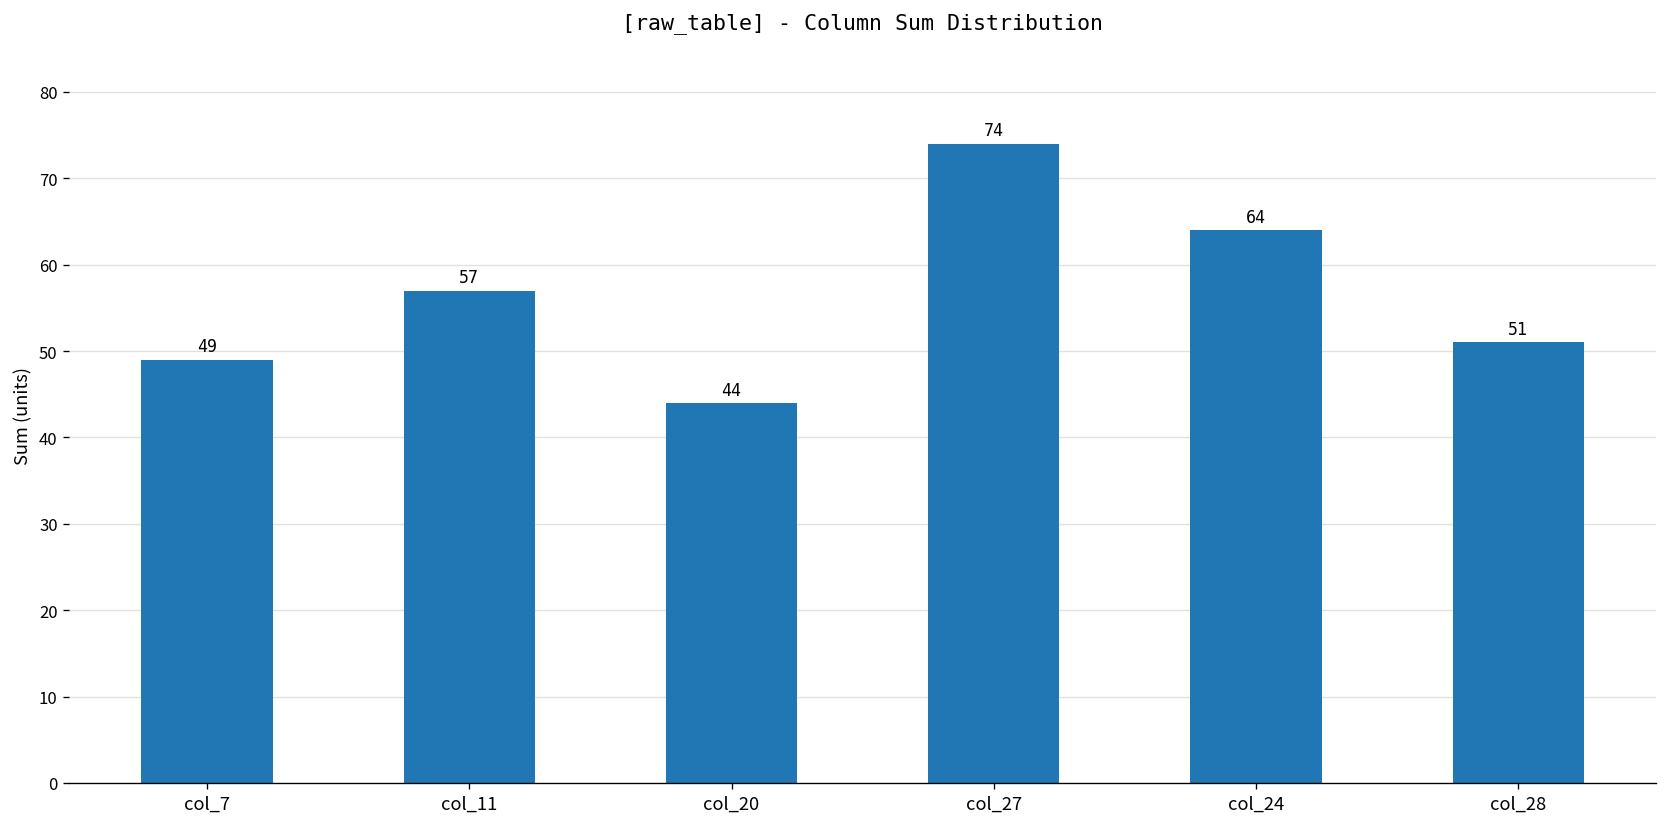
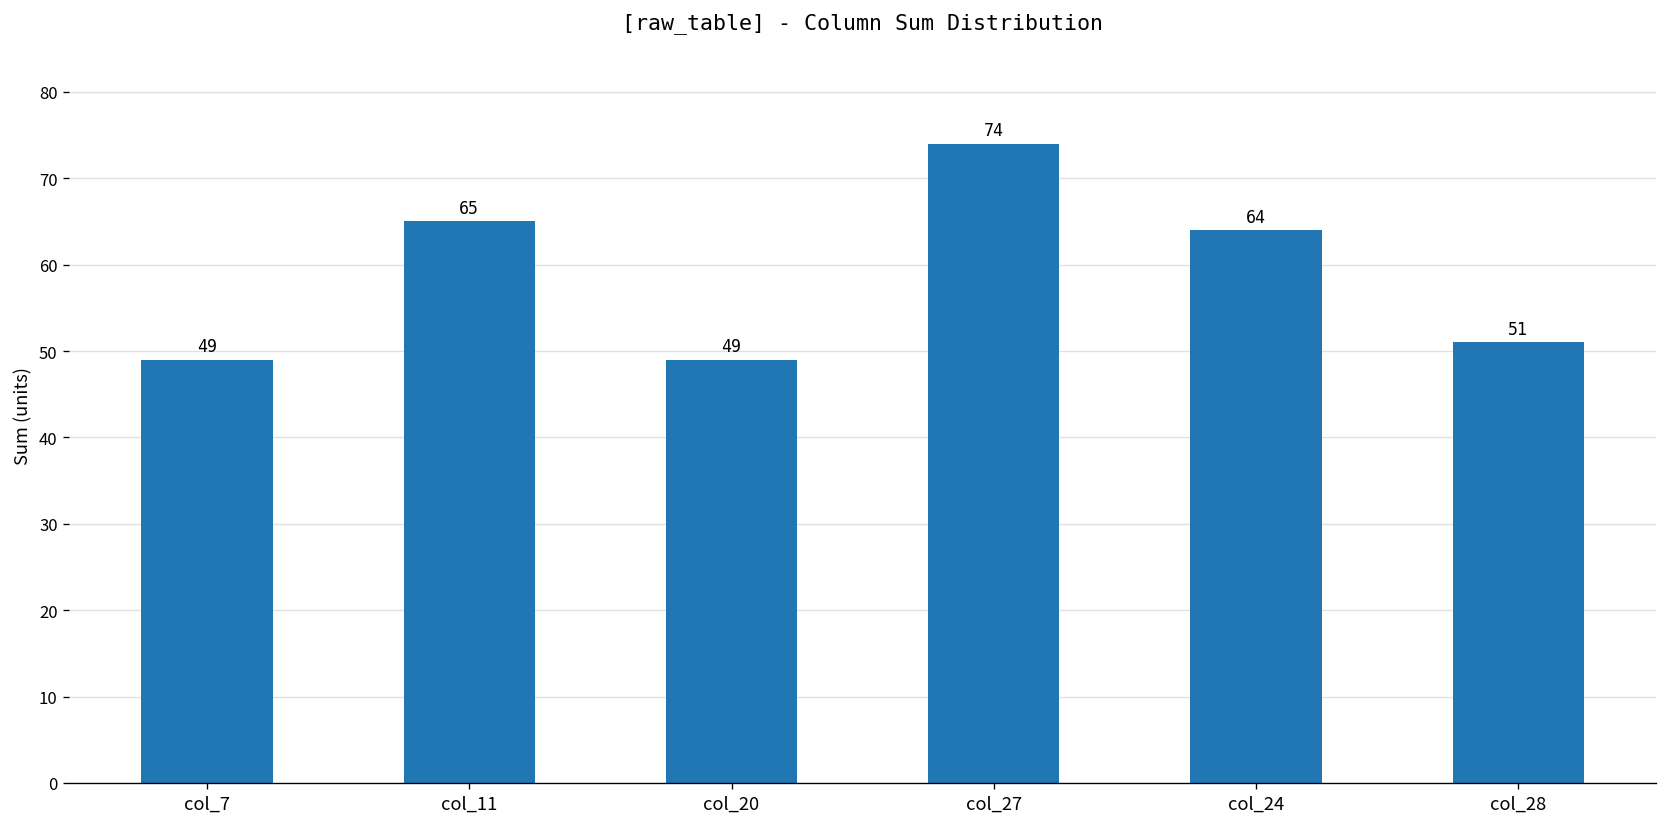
  {
    "col_7": 49,
-   "col_11": 57,
-   "col_20": 44,
+   "col_11": 65,
+   "col_20": 49,
    "col_27": 74,
    "col_24": 64,
    "col_28": 51
  }
